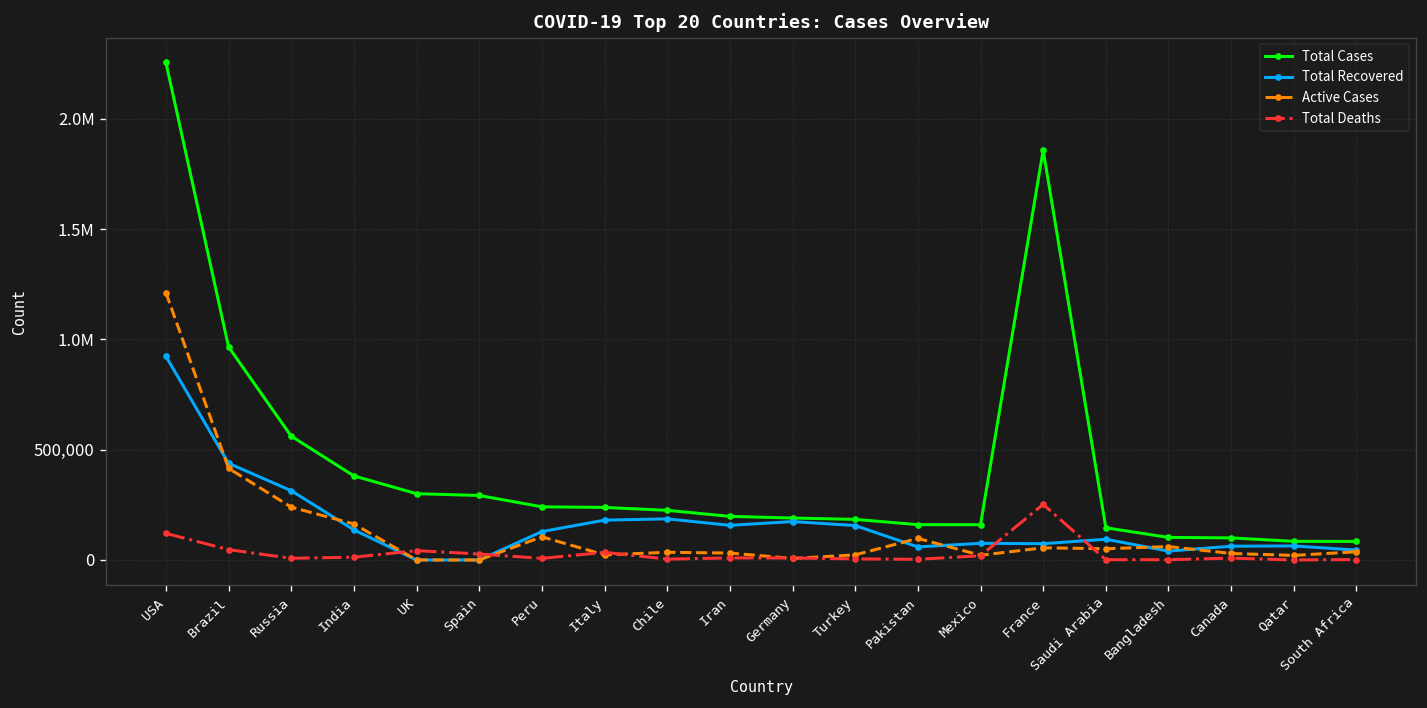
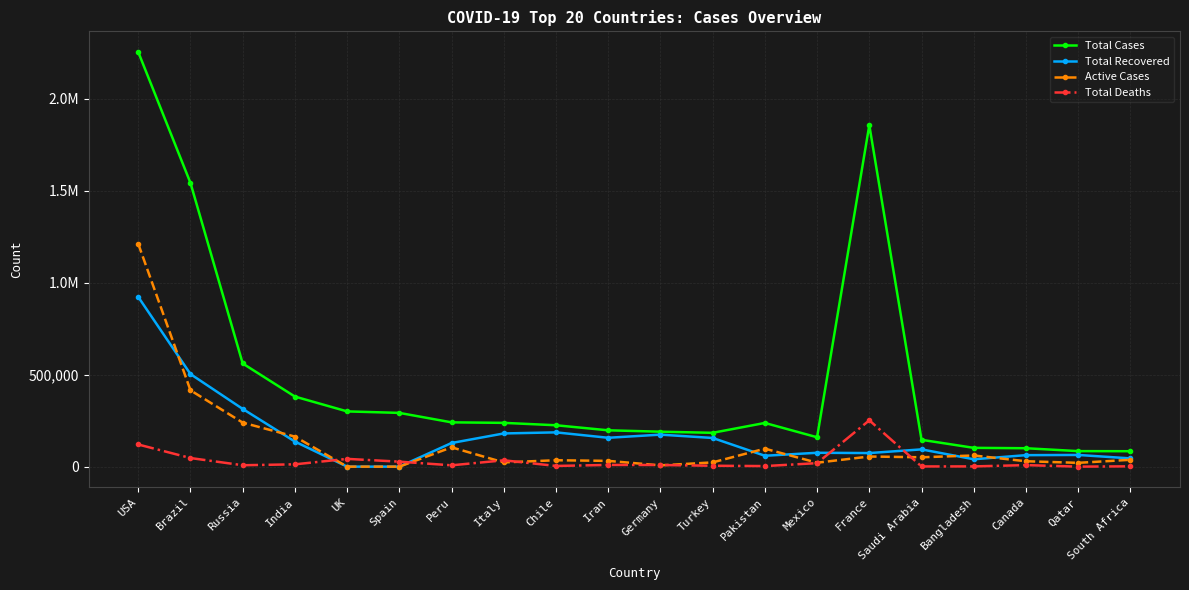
  {
    "Total Cases": {
      "USA": "2,250,000",
-     "Brazil": "970,000",
+     "Brazil": "1,540,000",
      "Russia": "560,000",
      "India": "380,000",
      "UK": "300,000",
      "Spain": "290,000",
      "Peru": "240,000",
      "Italy": "240,000",
      "Chile": "230,000",
      "Iran": "200,000",
      "Germany": "190,000",
      "Turkey": "180,000",
-     "Pakistan": "160,000",
+     "Pakistan": "240,000",
      "Mexico": "160,000",
      "France": "1,860,000",
      "Saudi Arabia": "150,000",
      "Bangladesh": "100,000",
      "Canada": "100,000",
      "Qatar": "80,000",
      "South Africa": "80,000"
    },
    "Total Recovered": {
      "USA": "920,000",
-     "Brazil": "440,000",
+     "Brazil": "500,000",
      "Russia": "310,000",
      "India": "140,000",
      "Peru": "130,000",
      "Italy": "180,000",
      "Chile": "190,000",
      "Iran": "160,000",
      "Germany": "170,000",
      "Turkey": "160,000",
      "Pakistan": "60,000",
      "Mexico": "80,000",
      "France": "70,000",
      "Saudi Arabia": "90,000",
      "Bangladesh": "40,000",
      "Canada": "60,000",
      "Qatar": "60,000"
    },
    "Active Cases": {
      "USA": "1,210,000",
      "Brazil": "420,000",
      "Russia": "240,000",
      "India": "160,000",
      "Peru": "110,000",
      "Chile": "30,000",
      "Iran": "30,000",
      "Turkey": "20,000",
      "Pakistan": "100,000",
      "France": "60,000",
      "Saudi Arabia": "50,000",
      "Bangladesh": "60,000",
      "Canada": "30,000",
      "Qatar": "20,000"
    },
    "Total Deaths": {
      "USA": "120,000",
      "Brazil": "50,000",
      "Russia": "10,000",
      "India": "10,000",
      "UK": "40,000",
      "Spain": "30,000",
      "Peru": "10,000",
      "Chile": "0",
      "Iran": "10,000",
      "Turkey": "0",
      "Pakistan": "0",
      "France": "250,000",
      "Saudi Arabia": "0",
      "Bangladesh": "0",
      "Canada": "10,000",
      "Qatar": "0",
      "South Africa": "0"
    }
  }
